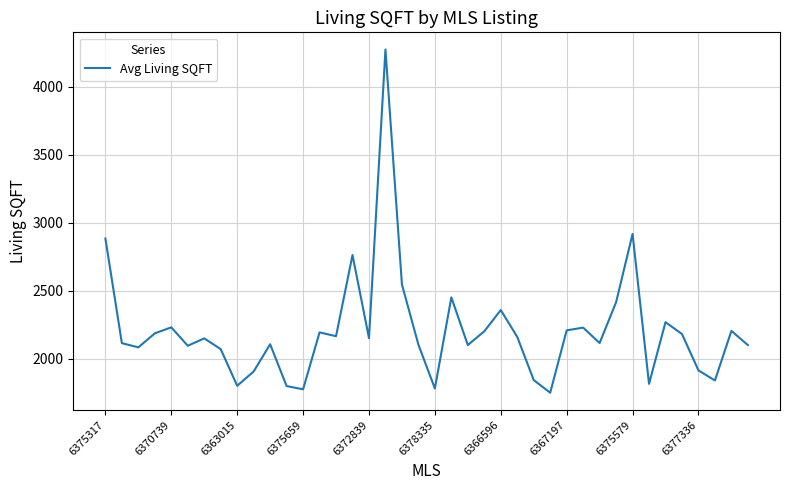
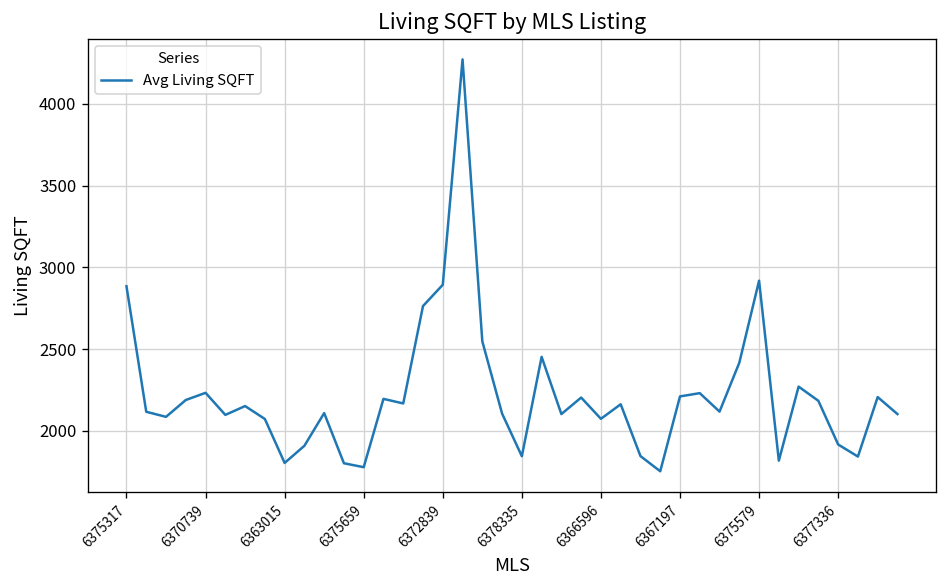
  {
    "6375317": 2880,
    "6370739": 2230,
    "6363015": 1800,
    "6375659": 1780,
-   "6372839": 2150,
-   "6378335": 1780,
-   "6366596": 2360,
+   "6372839": 2890,
+   "6378335": 1840,
+   "6366596": 2070,
    "6367197": 2210,
    "6375579": 2920,
    "6377336": 1920
  }
